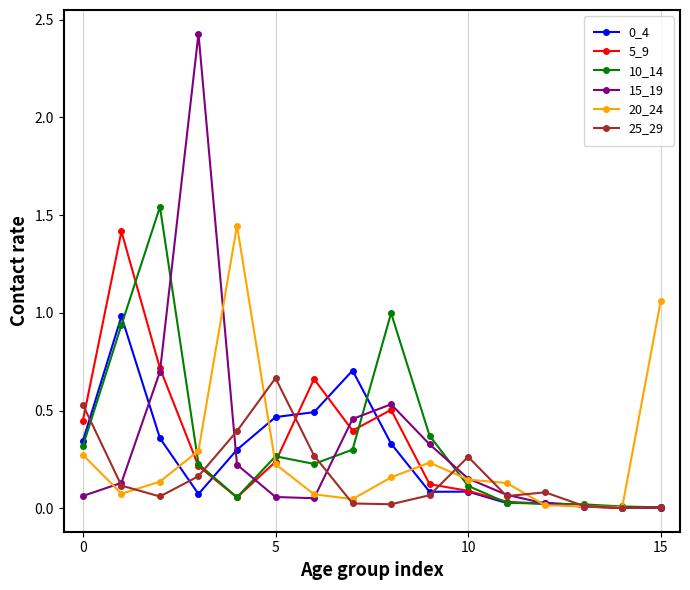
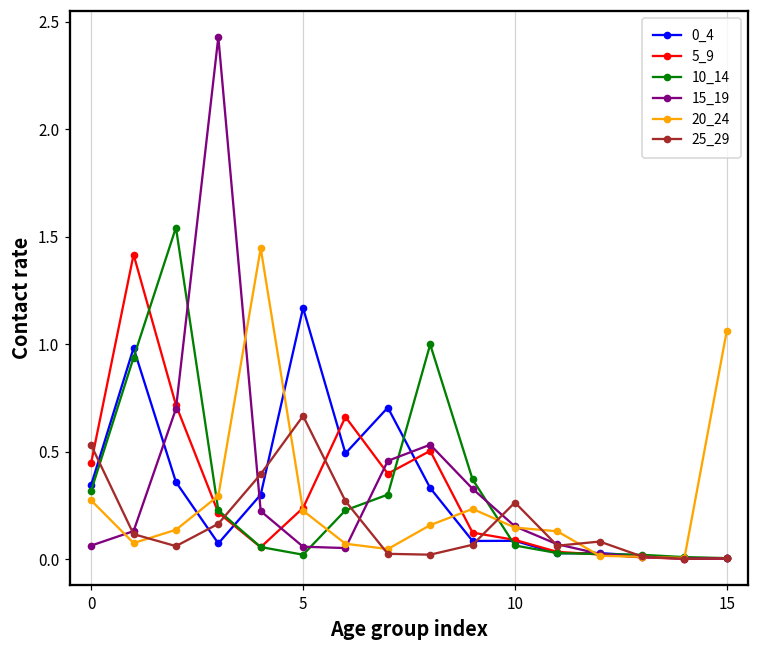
  {
    "0_4": {
      "0": 0.35,
-     "5": 0.47
+     "5": 1.17
    },
    "5_9": {
      "0": 0.45
    },
    "10_14": {
      "0": 0.32,
-     "5": 0.27,
-     "10": 0.11
+     "5": 0.02,
+     "10": 0.06
    },
    "15_19": {
      "0": 0.06,
      "5": 0.06
    },
    "20_24": {
      "0": 0.27,
      "15": 1.06
    },
    "25_29": {
      "0": 0.53,
      "5": 0.67,
      "10": 0.26
    }
  }
